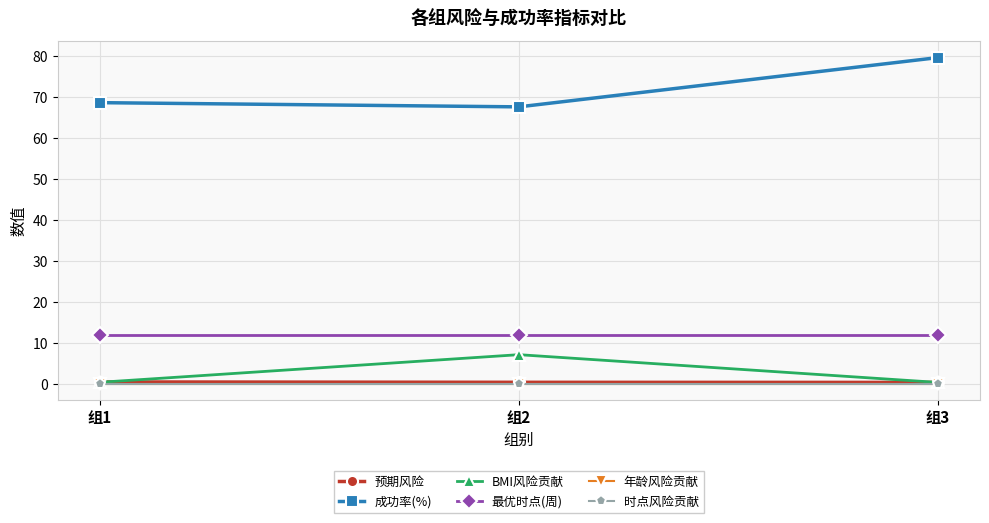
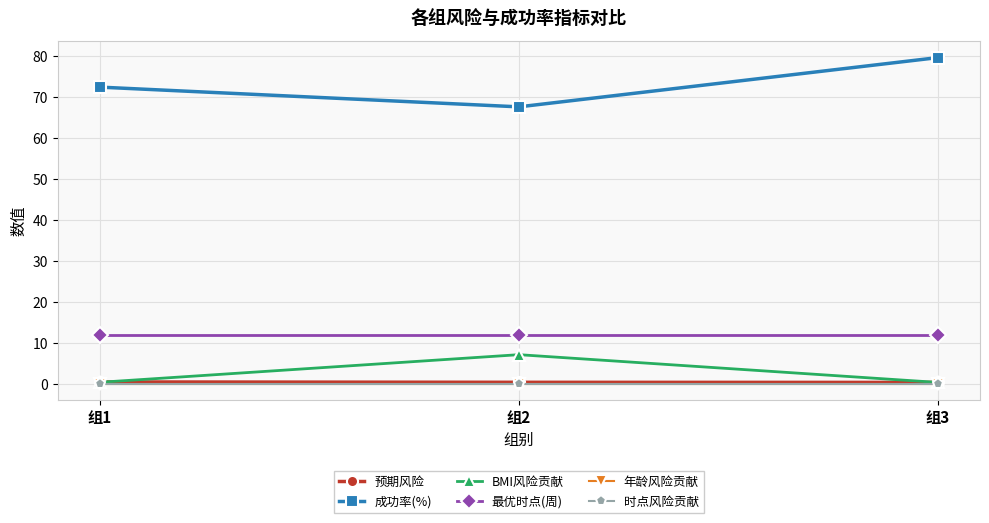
  {
    "成功率(%)": {
-     "组1": 69,
+     "组1": 73,
      "组2": 68,
      "组3": 80
    },
    "BMI风险贡献": {
      "组2": 7
    },
    "最优时点(周)": {
      "组1": 12,
      "组2": 12,
      "组3": 12
    }
  }
